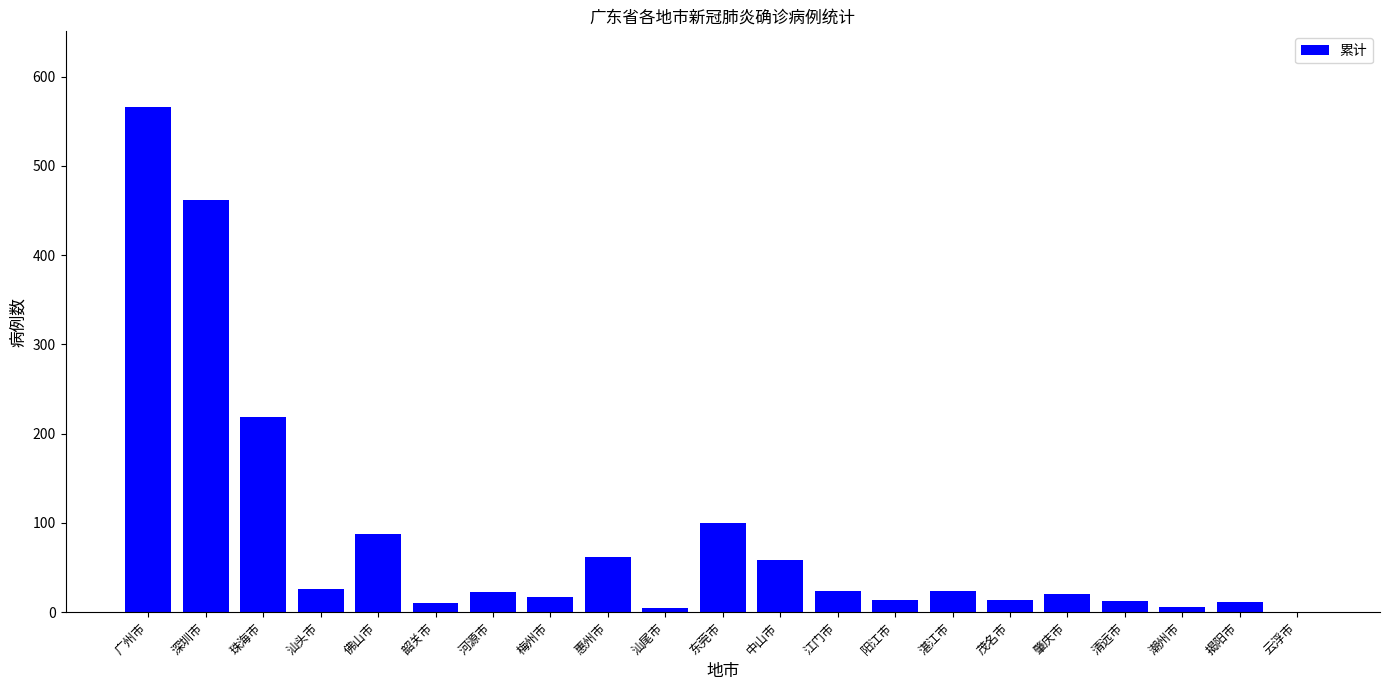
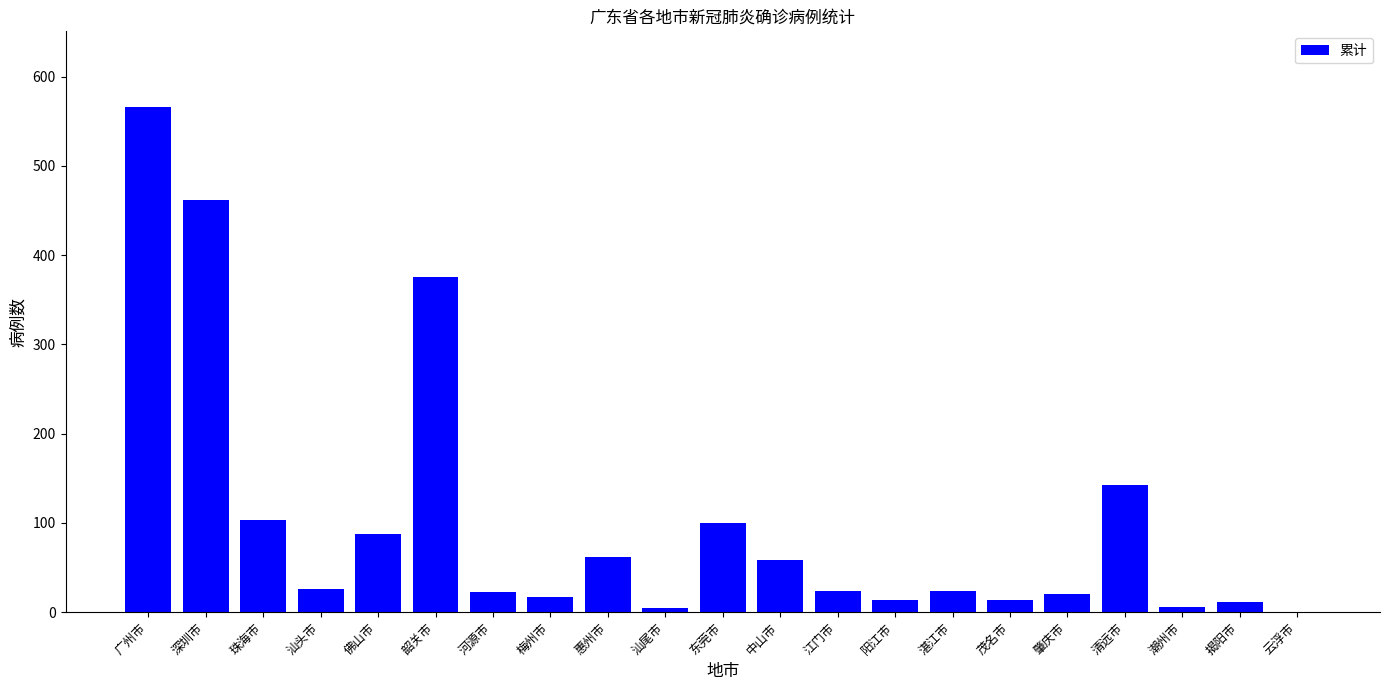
  {
    "广州市": 570,
    "深圳市": 460,
-   "珠海市": 220,
+   "珠海市": 100,
    "汕头市": 30,
    "佛山市": 90,
-   "韶关市": 10,
+   "韶关市": 380,
    "河源市": 20,
    "梅州市": 20,
    "惠州市": 60,
    "汕尾市": 10,
    "东莞市": 100,
    "中山市": 60,
    "江门市": 20,
    "阳江市": 10,
    "湛江市": 20,
    "茂名市": 10,
    "肇庆市": 20,
-   "清远市": 10,
+   "清远市": 140,
    "潮州市": 10,
    "揭阳市": 10,
    "云浮市": 0
  }
